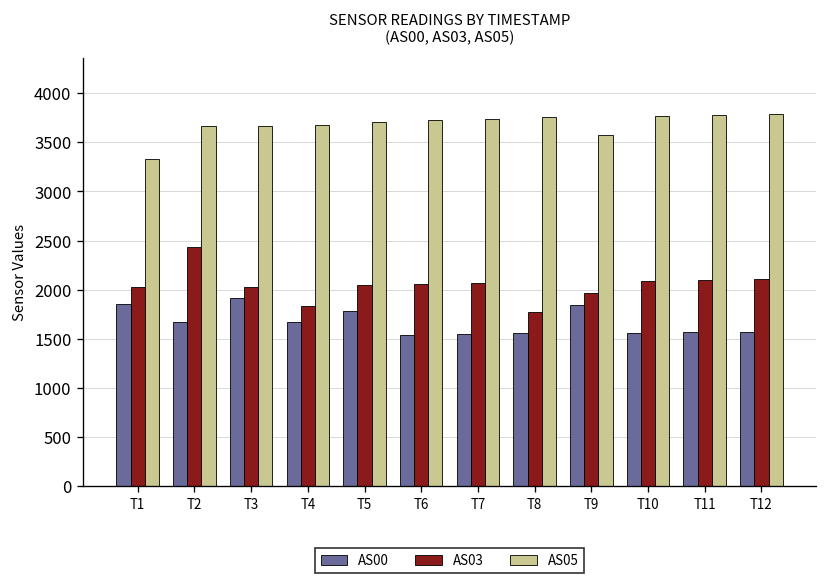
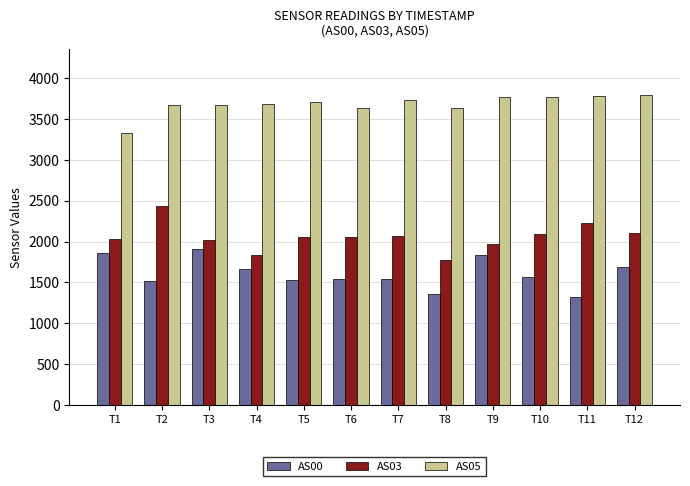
  {
    "AS00": {
      "T1": 1900,
-     "T2": 1700,
+     "T2": 1500,
      "T3": 1900,
      "T4": 1700,
-     "T5": 1800,
+     "T5": 1500,
      "T6": 1500,
      "T7": 1500,
-     "T8": 1600,
+     "T8": 1400,
      "T9": 1800,
      "T10": 1600,
-     "T11": 1600,
-     "T12": 1600
+     "T11": 1300,
+     "T12": 1700
    },
    "AS03": {
      "T1": 2000,
      "T2": 2400,
      "T3": 2000,
      "T4": 1800,
      "T5": 2100,
      "T6": 2100,
      "T7": 2100,
      "T8": 1800,
      "T9": 2000,
      "T10": 2100,
-     "T11": 2100,
+     "T11": 2200,
      "T12": 2100
    },
    "AS05": {
      "T1": 3300,
      "T2": 3700,
      "T3": 3700,
      "T4": 3700,
      "T5": 3700,
-     "T6": 3700,
+     "T6": 3600,
      "T7": 3700,
-     "T8": 3800,
-     "T9": 3600,
+     "T8": 3600,
+     "T9": 3800,
      "T10": 3800,
      "T11": 3800,
      "T12": 3800
    }
  }
